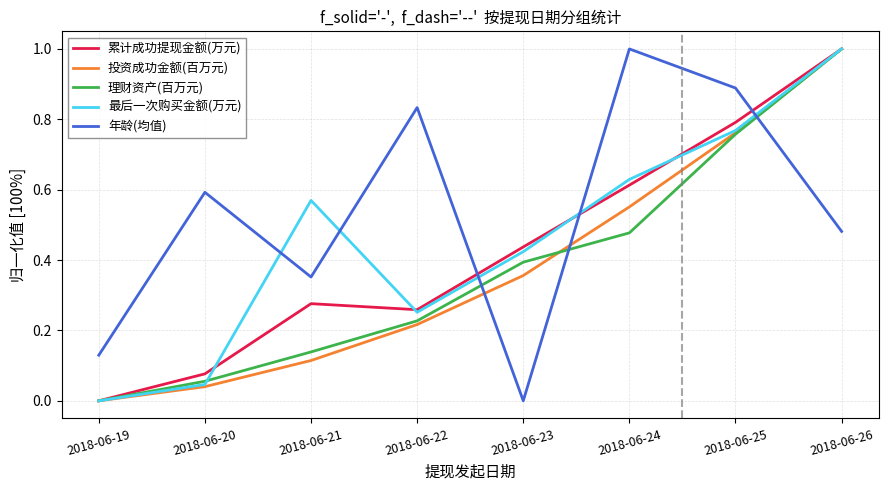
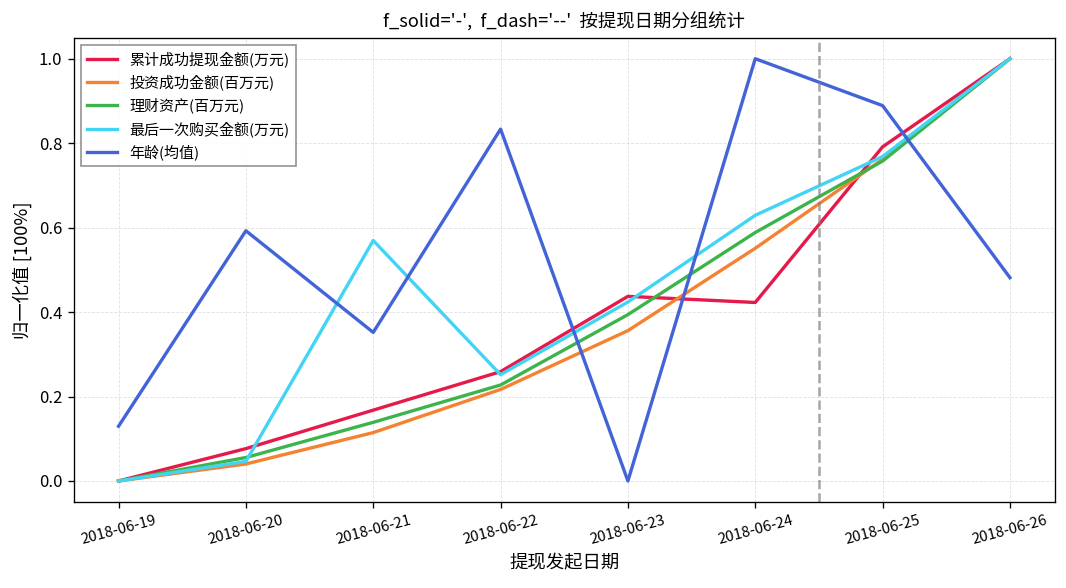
  {
    "累计成功提现金额(万元)": {
      "2018-06-20": 0.08,
-     "2018-06-21": 0.28,
+     "2018-06-21": 0.17,
      "2018-06-22": 0.26,
      "2018-06-23": 0.44,
-     "2018-06-24": 0.61,
+     "2018-06-24": 0.42,
      "2018-06-25": 0.79
    },
    "投资成功金额(百万元)": {
      "2018-06-21": 0.11,
      "2018-06-22": 0.22,
      "2018-06-23": 0.36,
      "2018-06-24": 0.55
    },
    "理财资产(百万元)": {
      "2018-06-20": 0.06,
      "2018-06-21": 0.14,
      "2018-06-22": 0.23,
      "2018-06-23": 0.39,
-     "2018-06-24": 0.48
+     "2018-06-24": 0.59
    },
    "最后一次购买金额(万元)": {
      "2018-06-21": 0.57,
      "2018-06-22": 0.25,
      "2018-06-23": 0.42,
      "2018-06-24": 0.63
    },
    "年龄(均值)": {
      "2018-06-19": 0.13,
      "2018-06-20": 0.59,
      "2018-06-21": 0.35,
      "2018-06-22": 0.83,
      "2018-06-23": 0.00,
      "2018-06-24": 1.00,
      "2018-06-25": 0.89,
      "2018-06-26": 0.48
    }
  }
